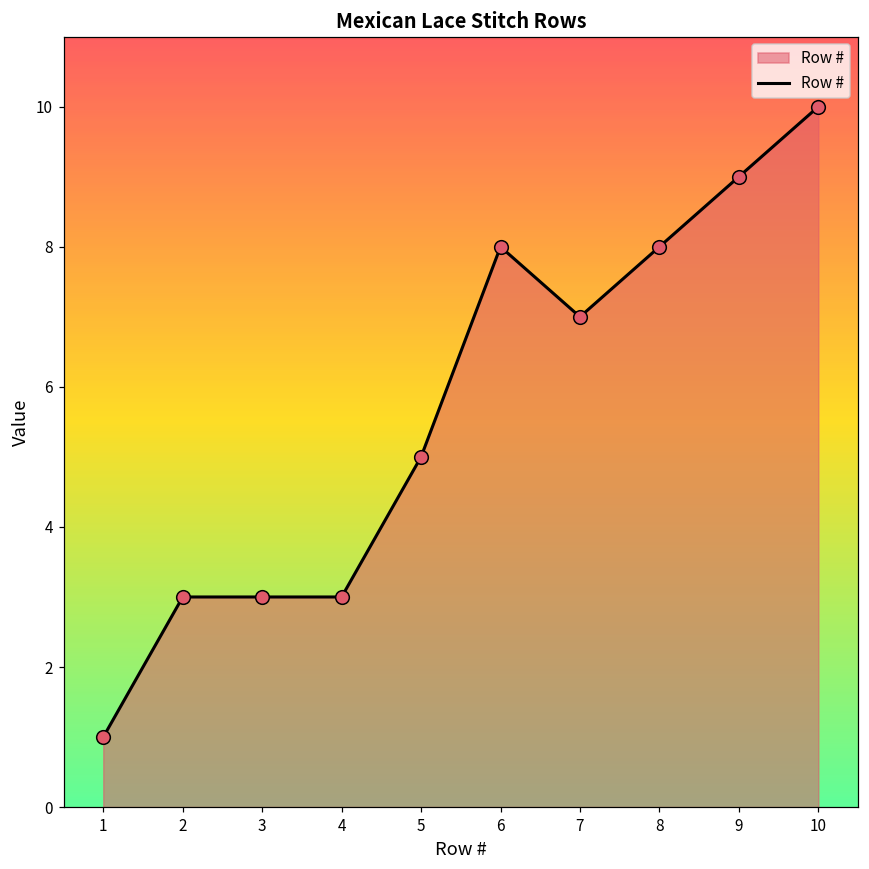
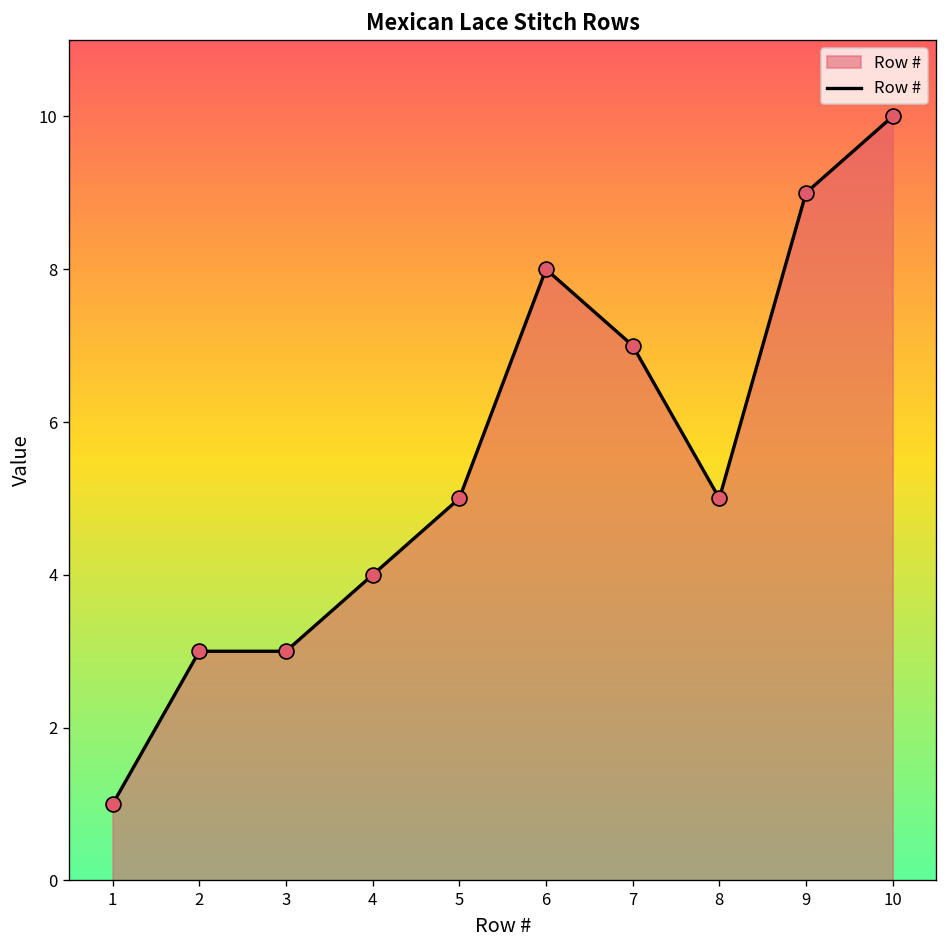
  {
    "1": 1,
    "2": 3,
    "3": 3,
-   "4": 3,
+   "4": 4,
    "5": 5,
    "6": 8,
    "7": 7,
-   "8": 8,
+   "8": 5,
    "9": 9,
    "10": 10
  }
